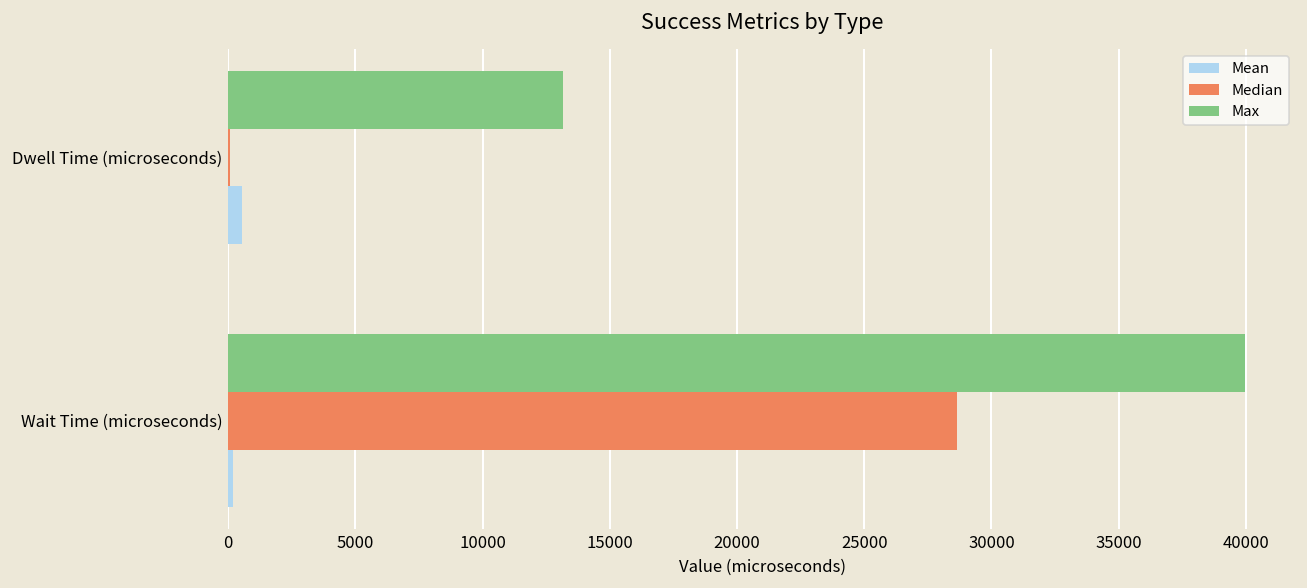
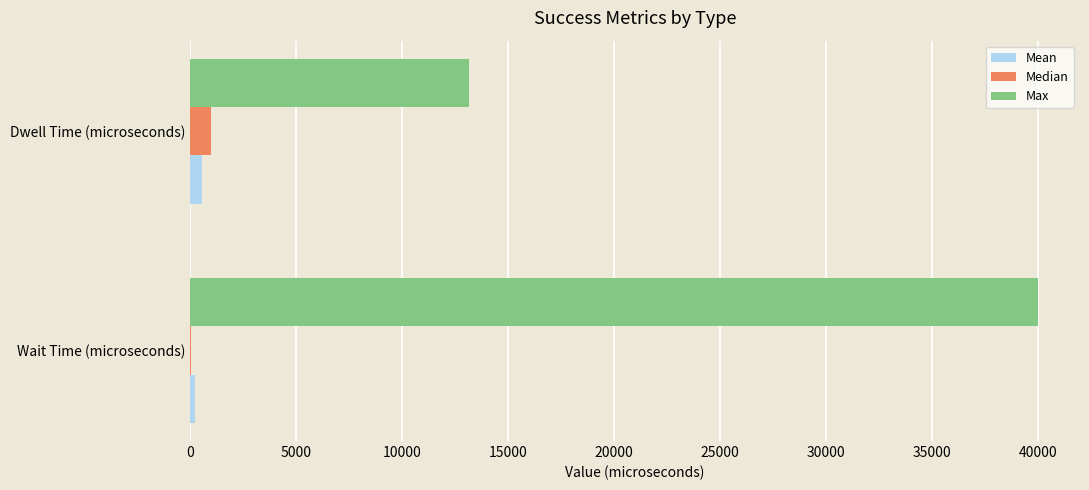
  {
    "Mean": {
      "Dwell Time (microseconds)": 500,
      "Wait Time (microseconds)": 200
    },
    "Median": {
-     "Dwell Time (microseconds)": 100,
-     "Wait Time (microseconds)": 28600
+     "Dwell Time (microseconds)": 1000,
+     "Wait Time (microseconds)": 0
    },
    "Max": {
      "Dwell Time (microseconds)": 13100,
      "Wait Time (microseconds)": 40000
    }
  }
